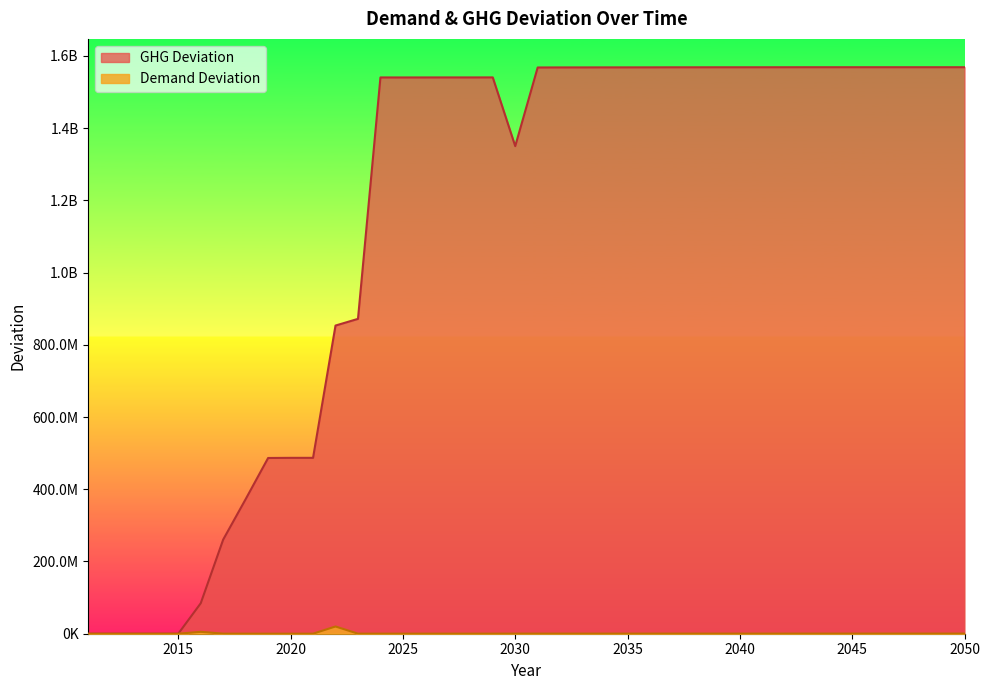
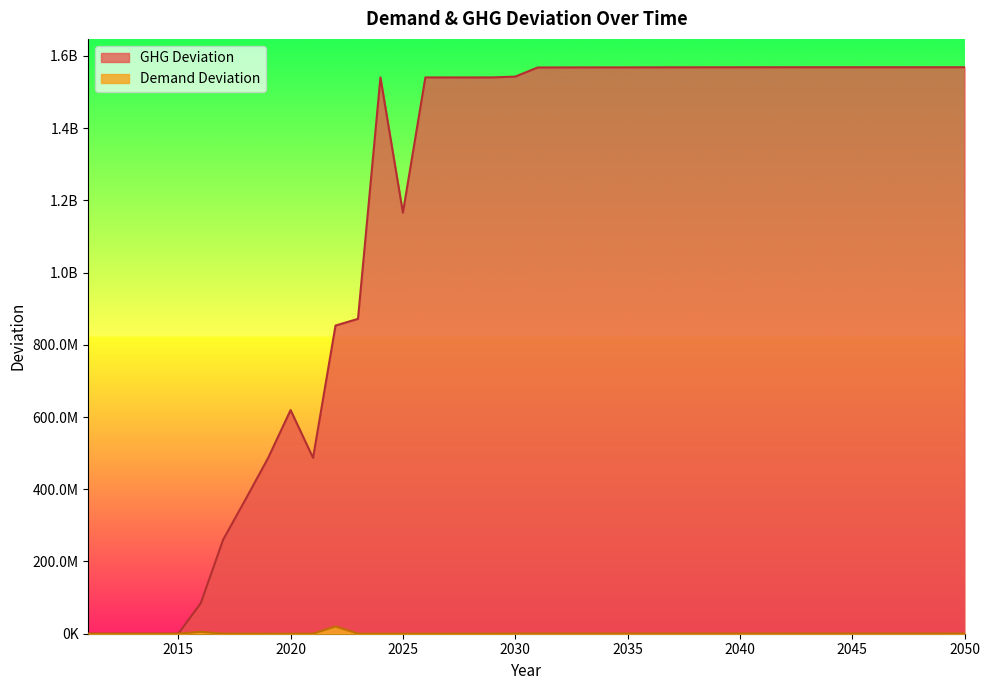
  {
    "GHG Deviation": {
-     "2020": 490000000,
-     "2025": 1540000000,
-     "2030": 1350000000,
+     "2020": 620000000,
+     "2025": 1170000000,
+     "2030": 1540000000,
      "2035": 1570000000,
      "2040": 1570000000,
      "2045": 1570000000,
      "2050": 1570000000
    },
    "Demand Deviation": {
      "2020": 0,
      "2025": 0,
      "2030": 0,
      "2035": 0,
      "2040": 0,
      "2045": 0,
      "2050": 0
    }
  }
